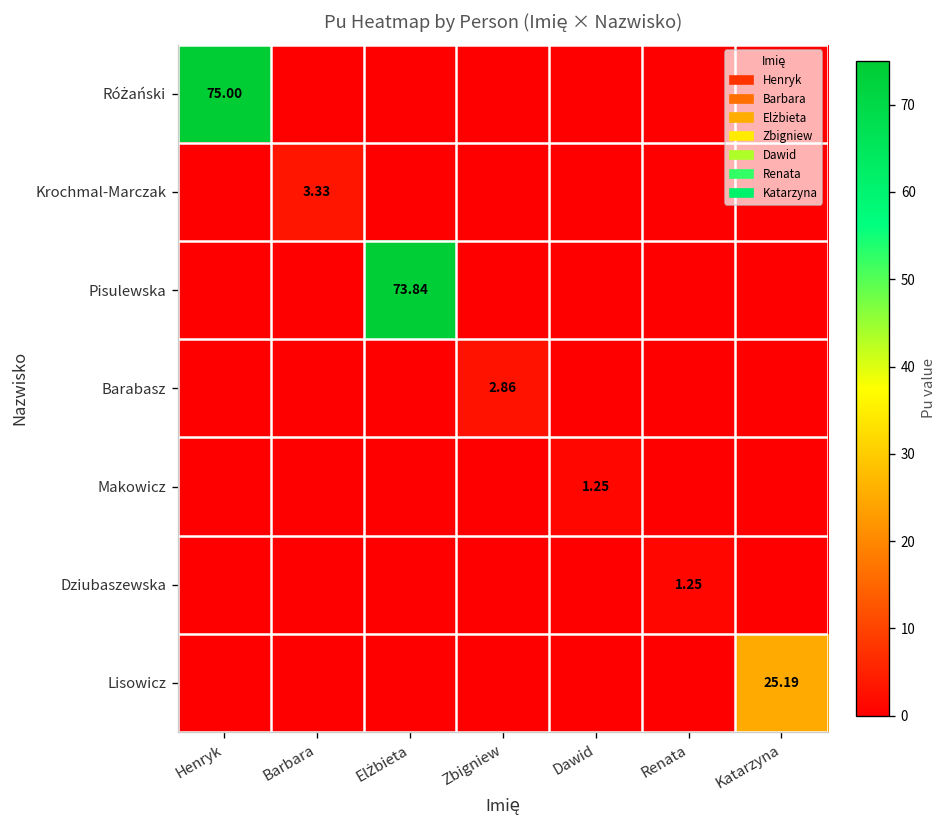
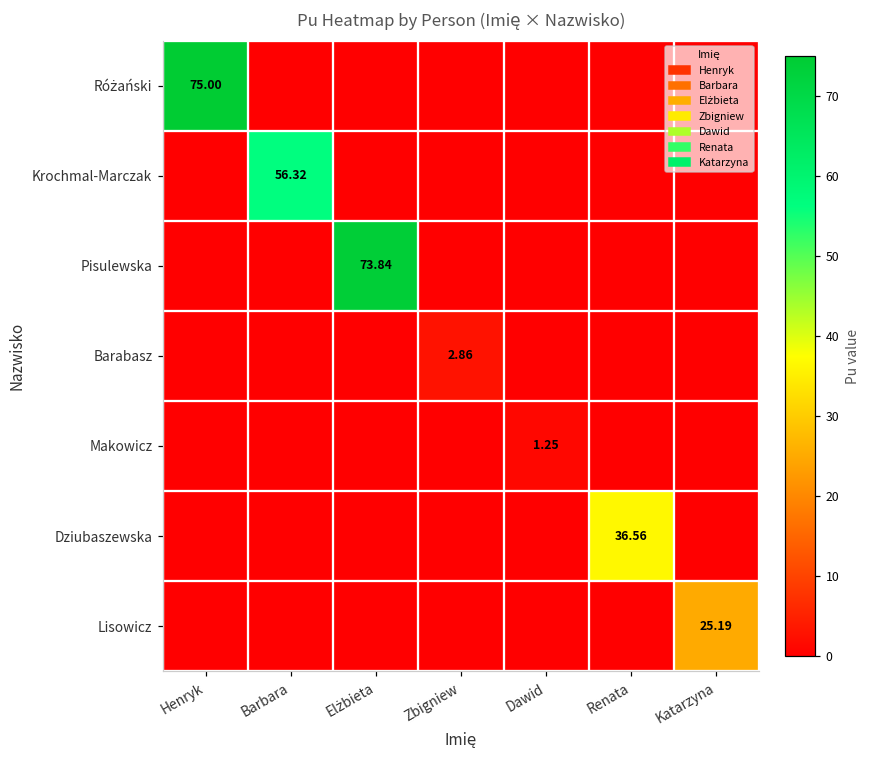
  {
    "Różański": {
      "Henryk": 75.00
    },
    "Krochmal-Marczak": {
-     "Barbara": 3.33
+     "Barbara": 56.32
    },
    "Pisulewska": {
      "Elżbieta": 73.84
    },
    "Barabasz": {
      "Zbigniew": 2.86
    },
    "Makowicz": {
      "Dawid": 1.25
    },
    "Dziubaszewska": {
-     "Renata": 1.25
+     "Renata": 36.56
    },
    "Lisowicz": {
      "Katarzyna": 25.19
    }
  }
